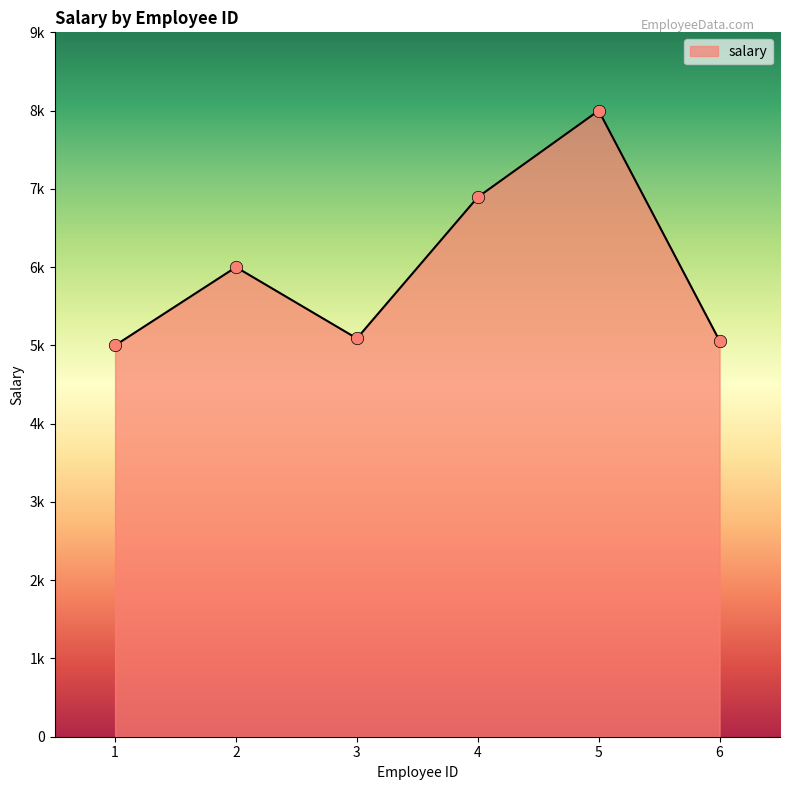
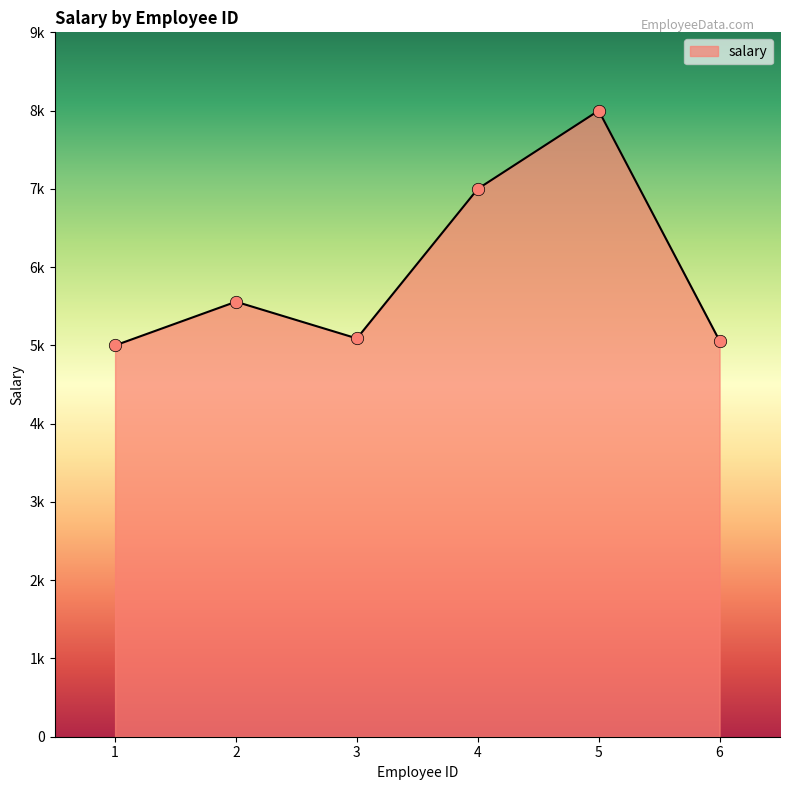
  {
    "1": 5000,
-   "2": 6000,
+   "2": 5600,
    "3": 5100,
-   "4": 6900,
+   "4": 7000,
    "5": 8000,
    "6": 5100
  }
